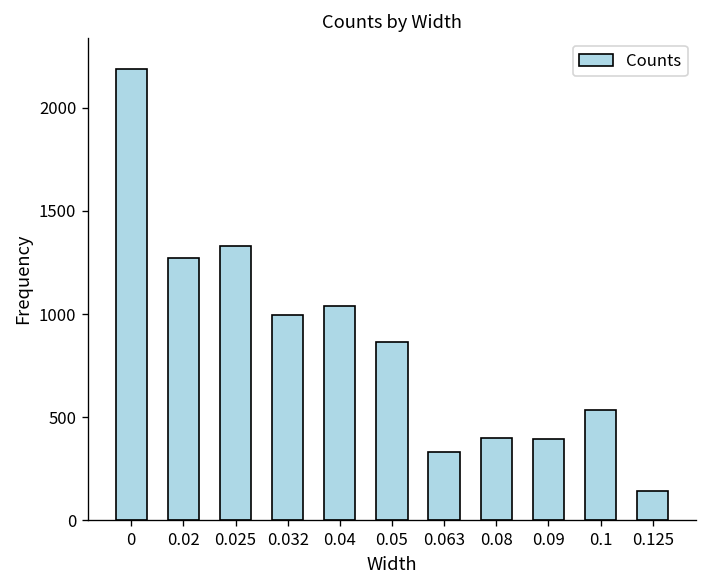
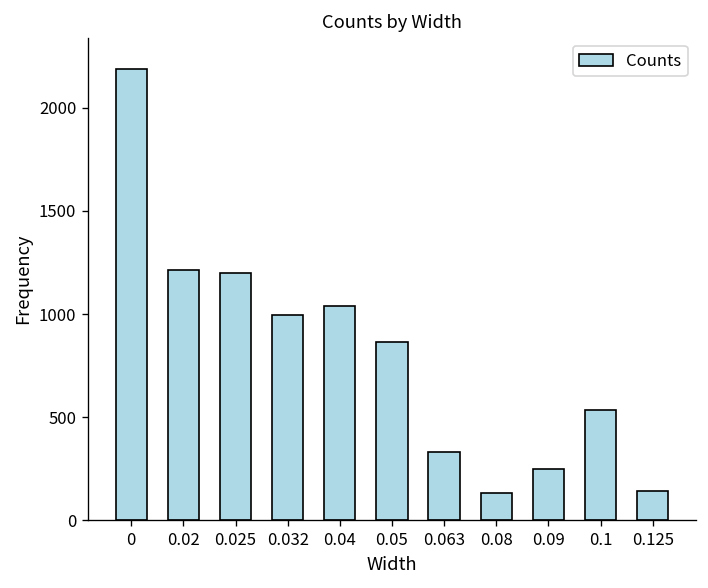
  {
    "0": 2190,
-   "0.02": 1270,
-   "0.025": 1330,
+   "0.02": 1220,
+   "0.025": 1200,
    "0.032": 1000,
    "0.04": 1040,
    "0.05": 860,
    "0.063": 330,
-   "0.08": 400,
-   "0.09": 400,
+   "0.08": 130,
+   "0.09": 250,
    "0.1": 530,
    "0.125": 140
  }
